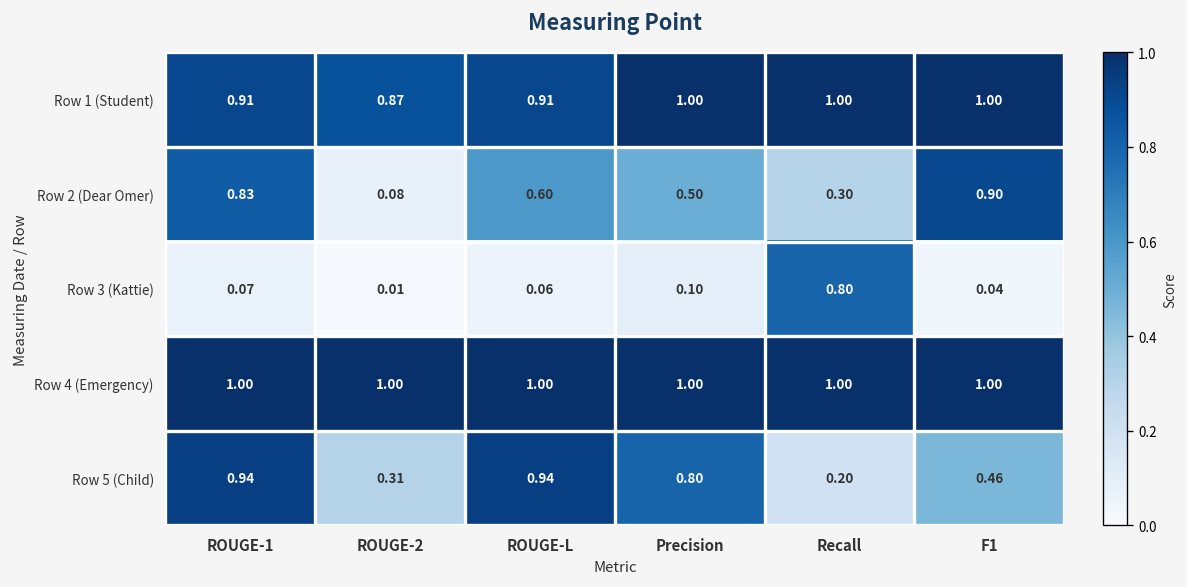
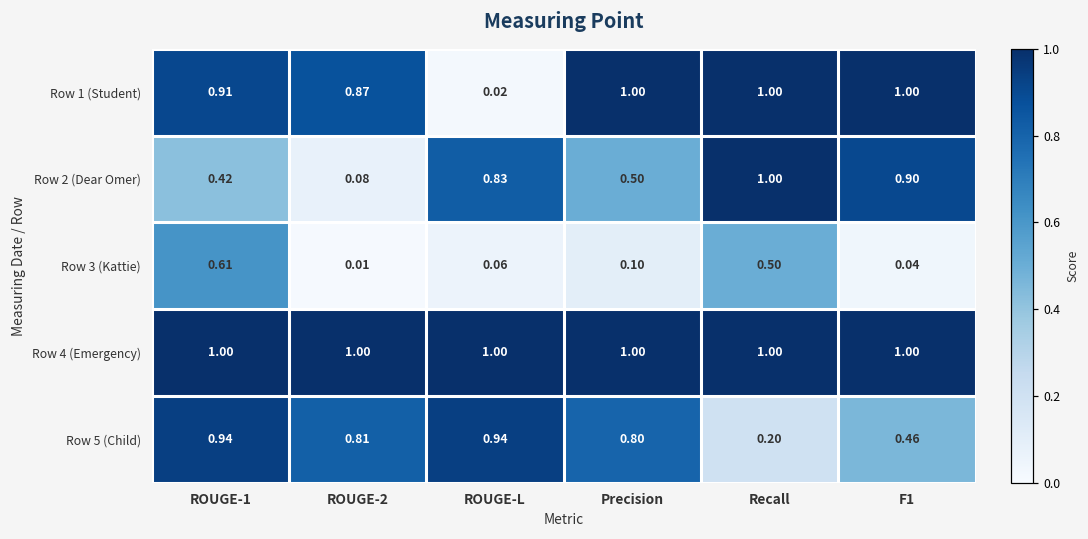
  {
    "Row 1 (Student)": {
      "ROUGE-1": 0.91,
      "ROUGE-2": 0.87,
-     "ROUGE-L": 0.91,
+     "ROUGE-L": 0.02,
      "Precision": 1.00,
      "Recall": 1.00,
      "F1": 1.00
    },
    "Row 2 (Dear Omer)": {
-     "ROUGE-1": 0.83,
+     "ROUGE-1": 0.42,
      "ROUGE-2": 0.08,
-     "ROUGE-L": 0.60,
+     "ROUGE-L": 0.83,
      "Precision": 0.50,
-     "Recall": 0.30,
+     "Recall": 1.00,
      "F1": 0.90
    },
    "Row 3 (Kattie)": {
-     "ROUGE-1": 0.07,
+     "ROUGE-1": 0.61,
      "ROUGE-2": 0.01,
      "ROUGE-L": 0.06,
      "Precision": 0.10,
-     "Recall": 0.80,
+     "Recall": 0.50,
      "F1": 0.04
    },
    "Row 4 (Emergency)": {
      "ROUGE-1": 1.00,
      "ROUGE-2": 1.00,
      "ROUGE-L": 1.00,
      "Precision": 1.00,
      "Recall": 1.00,
      "F1": 1.00
    },
    "Row 5 (Child)": {
      "ROUGE-1": 0.94,
-     "ROUGE-2": 0.31,
+     "ROUGE-2": 0.81,
      "ROUGE-L": 0.94,
      "Precision": 0.80,
      "Recall": 0.20,
      "F1": 0.46
    }
  }
